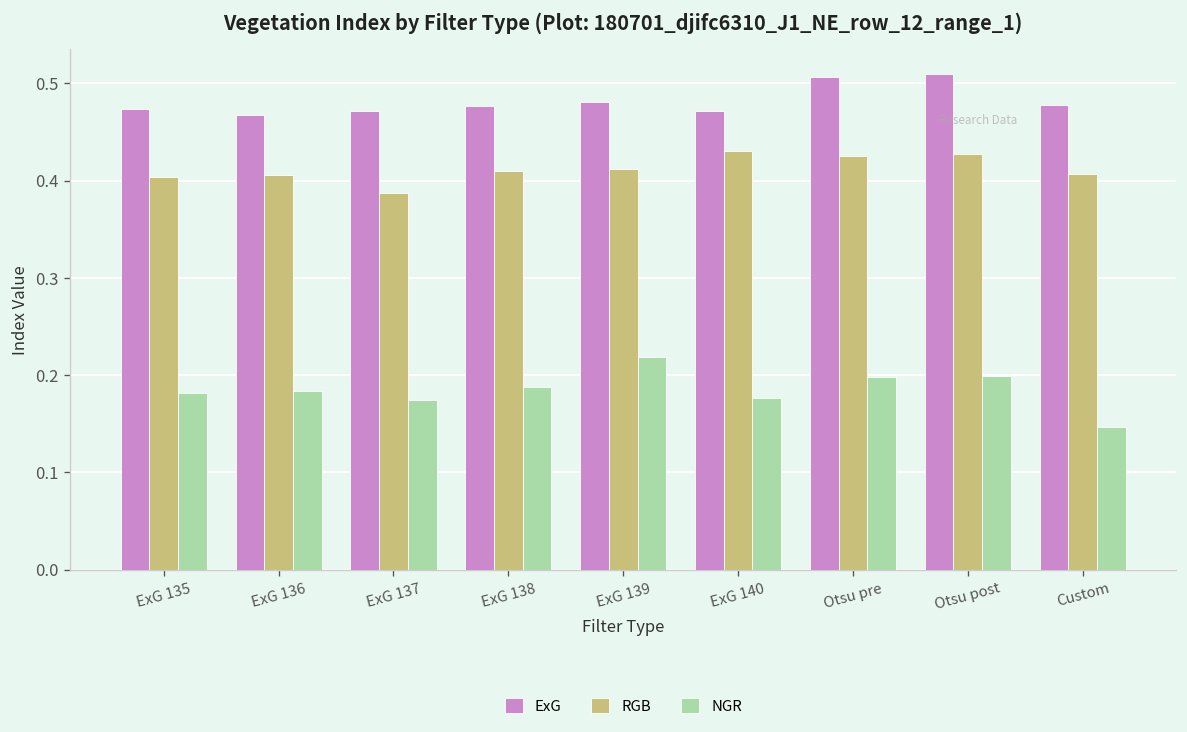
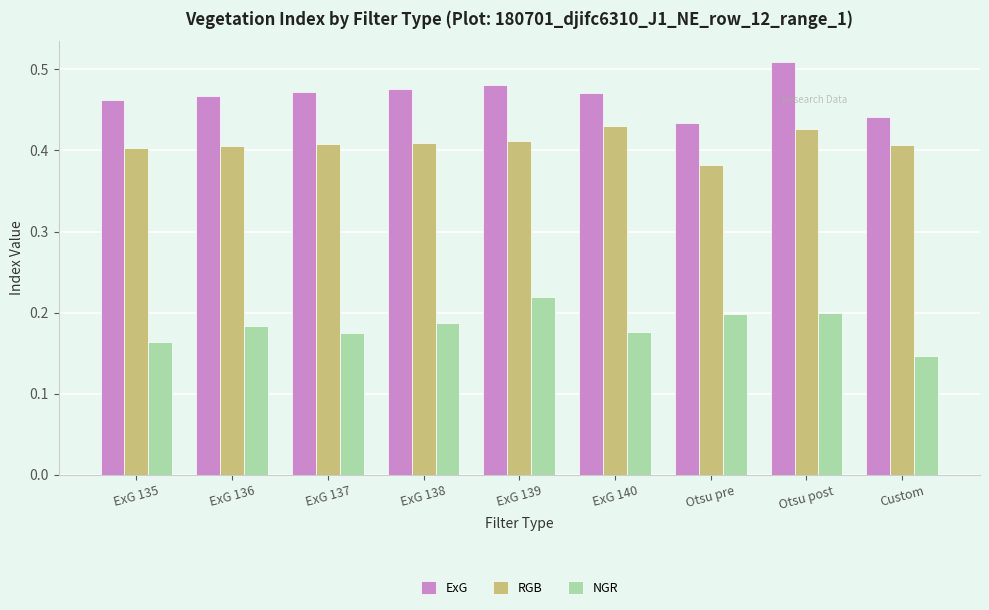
  {
    "ExG": {
-     "ExG 135": 0.47,
+     "ExG 135": 0.46,
      "ExG 136": 0.47,
      "ExG 137": 0.47,
      "ExG 138": 0.48,
      "ExG 139": 0.48,
      "ExG 140": 0.47,
-     "Otsu pre": 0.51,
+     "Otsu pre": 0.43,
      "Otsu post": 0.51,
-     "Custom": 0.48
+     "Custom": 0.44
    },
    "RGB": {
      "ExG 135": 0.40,
      "ExG 136": 0.41,
-     "ExG 137": 0.39,
+     "ExG 137": 0.41,
      "ExG 138": 0.41,
      "ExG 139": 0.41,
      "ExG 140": 0.43,
-     "Otsu pre": 0.43,
+     "Otsu pre": 0.38,
      "Otsu post": 0.43,
      "Custom": 0.41
    },
    "NGR": {
-     "ExG 135": 0.18,
+     "ExG 135": 0.16,
      "ExG 136": 0.18,
      "ExG 137": 0.17,
      "ExG 138": 0.19,
      "ExG 139": 0.22,
      "ExG 140": 0.18,
      "Otsu pre": 0.20,
      "Otsu post": 0.20,
      "Custom": 0.15
    }
  }
